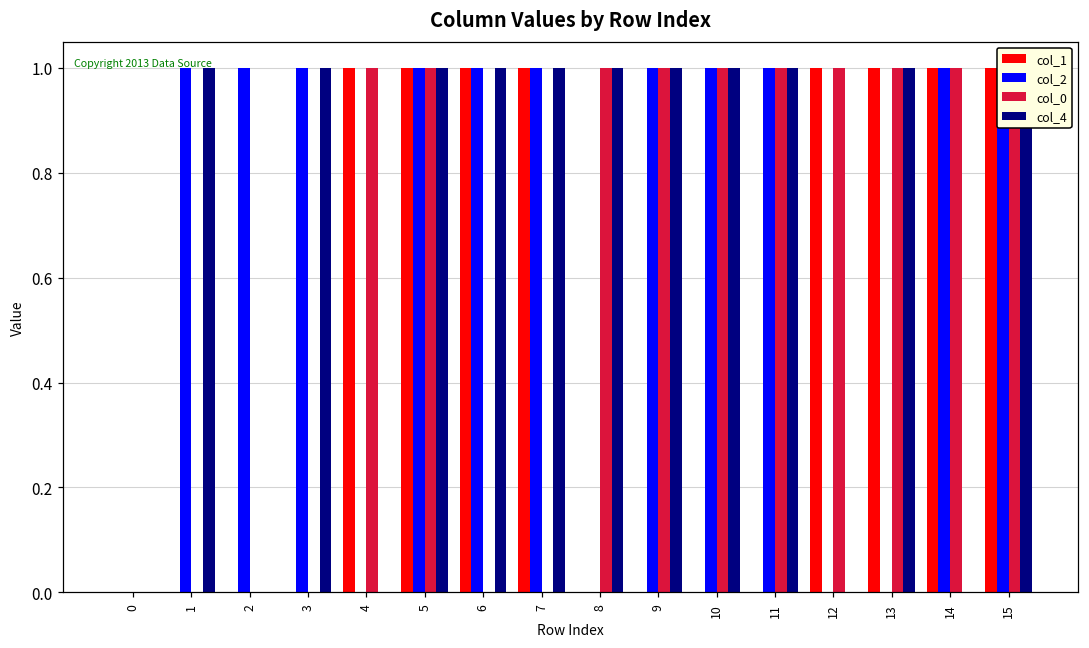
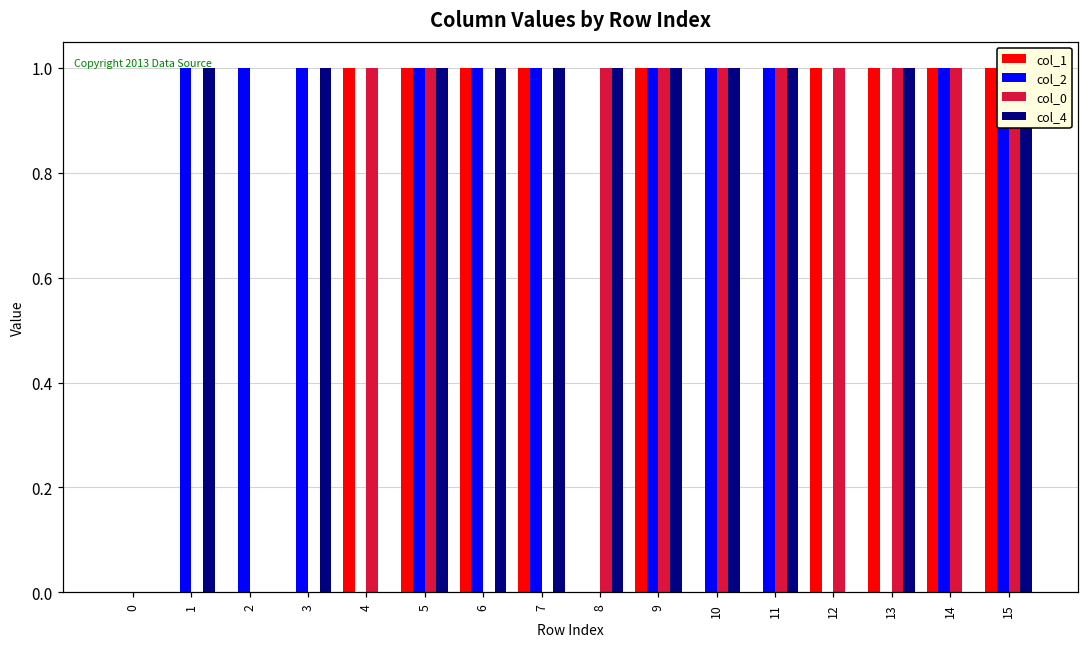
  {
    "col_1": {
      "0": 0,
      "1": 0,
      "2": 0,
      "3": 0,
      "4": 1,
      "5": 1,
      "6": 1,
      "7": 1,
      "8": 0,
-     "9": 0,
+     "9": 1,
      "10": 0,
      "11": 0,
      "12": 1,
      "13": 1,
      "14": 1,
      "15": 1
    },
    "col_2": {
      "0": 0,
      "2": 1,
      "3": 1,
      "4": 0,
      "5": 1,
      "6": 1,
      "7": 1,
      "8": 0,
      "9": 1,
      "10": 1,
      "11": 1,
      "12": 0,
      "13": 0,
      "14": 1
    },
    "col_0": {
      "0": 0,
      "1": 0,
      "2": 0,
      "3": 0,
      "4": 1,
      "5": 1,
      "6": 0,
      "7": 0,
      "8": 1,
      "9": 1,
      "10": 1,
      "11": 1,
      "12": 1,
      "13": 1,
      "14": 1
    },
    "col_4": {
      "0": 0,
      "2": 0,
      "3": 1,
      "4": 0,
      "5": 1,
      "6": 1,
      "7": 1,
      "8": 1,
      "9": 1,
      "10": 1,
      "11": 1,
      "12": 0,
      "13": 1,
      "14": 0
    }
  }
